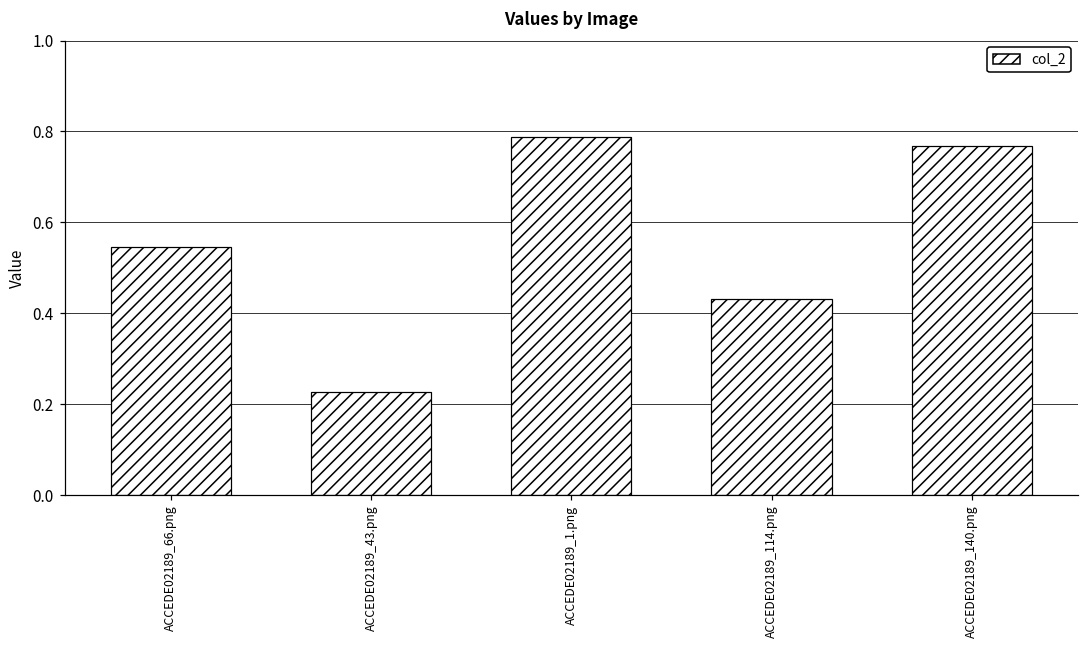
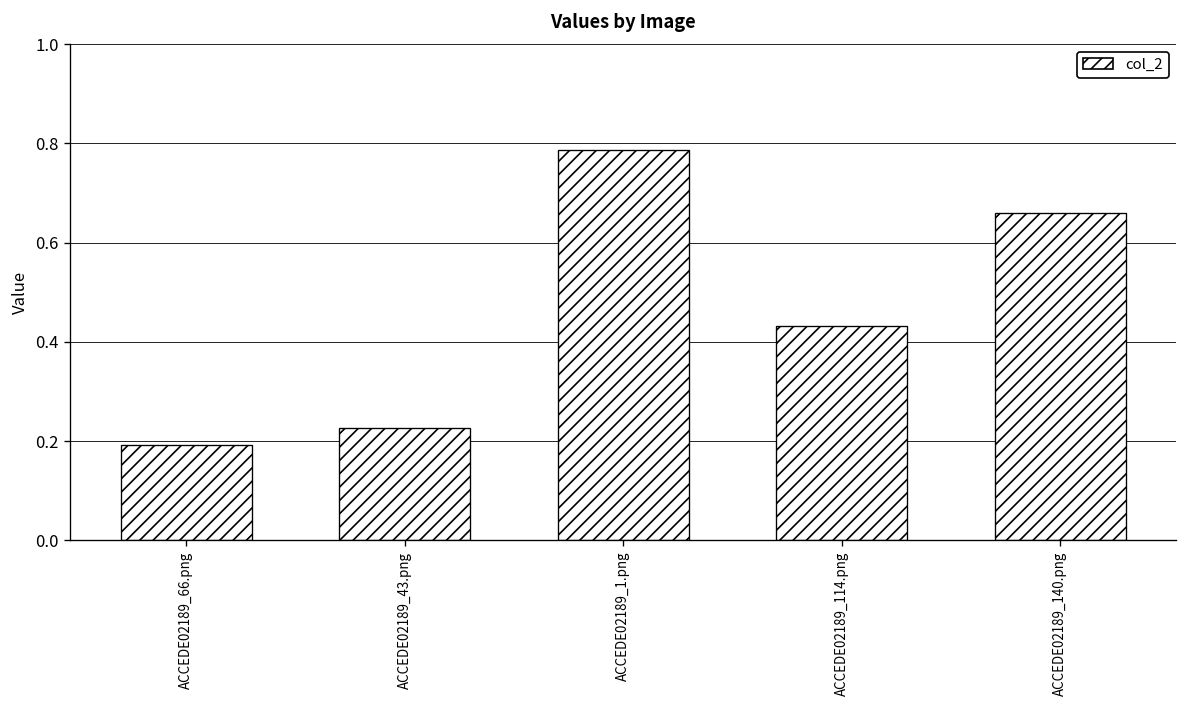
  {
-   "ACCEDE02189_66.png": 0.54,
+   "ACCEDE02189_66.png": 0.19,
    "ACCEDE02189_43.png": 0.23,
    "ACCEDE02189_1.png": 0.79,
    "ACCEDE02189_114.png": 0.43,
-   "ACCEDE02189_140.png": 0.77
+   "ACCEDE02189_140.png": 0.66
  }
